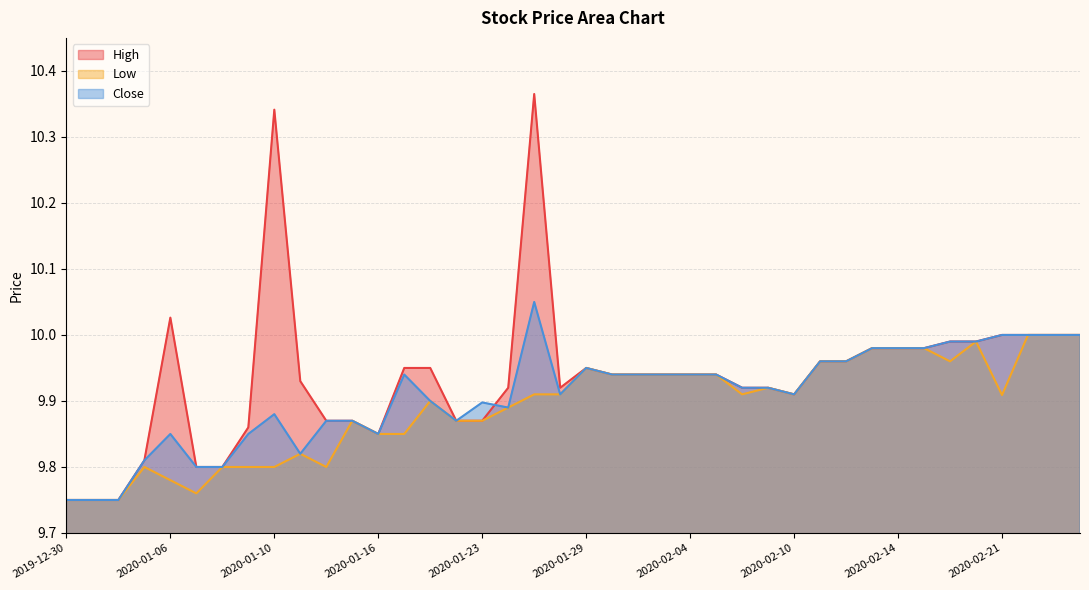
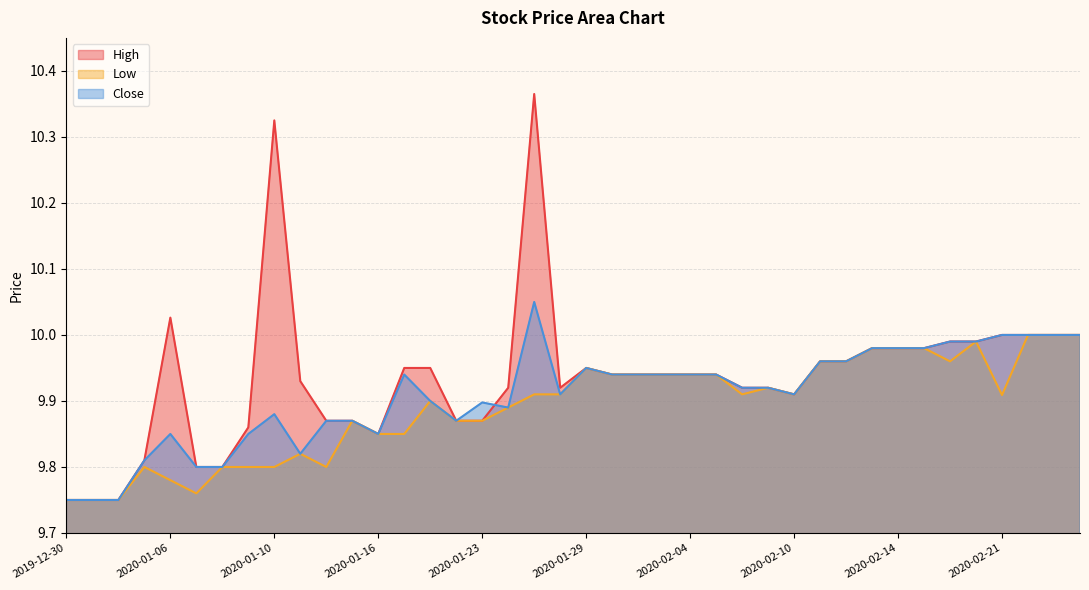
  {
    "High": {
      "2020-01-06": 10.03,
-     "2020-01-10": 10.34
+     "2020-01-10": 10.32
    },
    "Low": {
      "2020-01-06": 9.78,
      "2020-01-10": 9.80,
      "2020-02-21": 9.91
    },
    "Close": {
      "2020-01-06": 9.85,
      "2020-01-10": 9.88,
      "2020-01-23": 9.90
    }
  }
